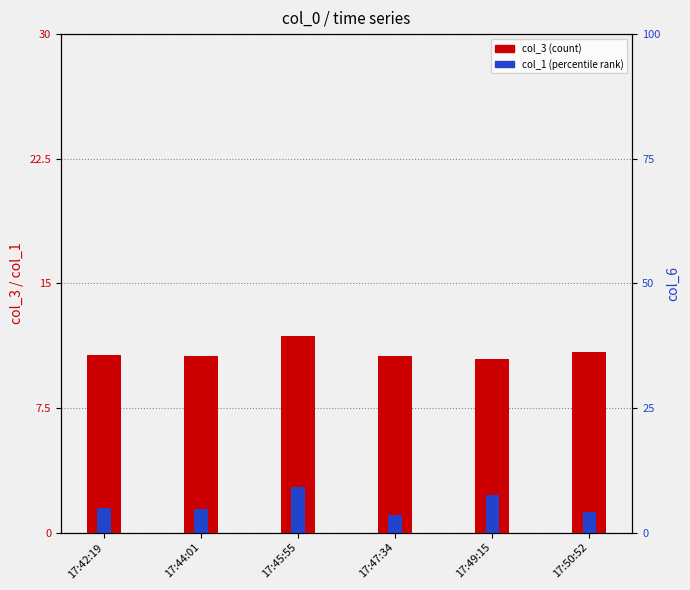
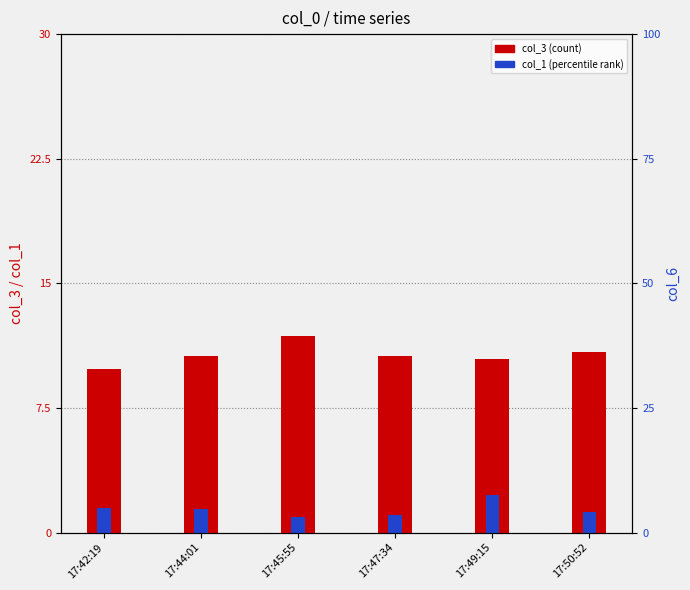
  {
    "col_3 (count)": {
-     "17:42:19": 10.7,
+     "17:42:19": 9.8,
      "17:44:01": 10.6,
      "17:45:55": 11.8,
      "17:47:34": 10.6,
      "17:49:15": 10.5,
      "17:50:52": 10.9
    },
    "col_1 (percentile rank)": {
-     "17:45:55": 2.7
+     "17:45:55": 1.0
    }
  }
